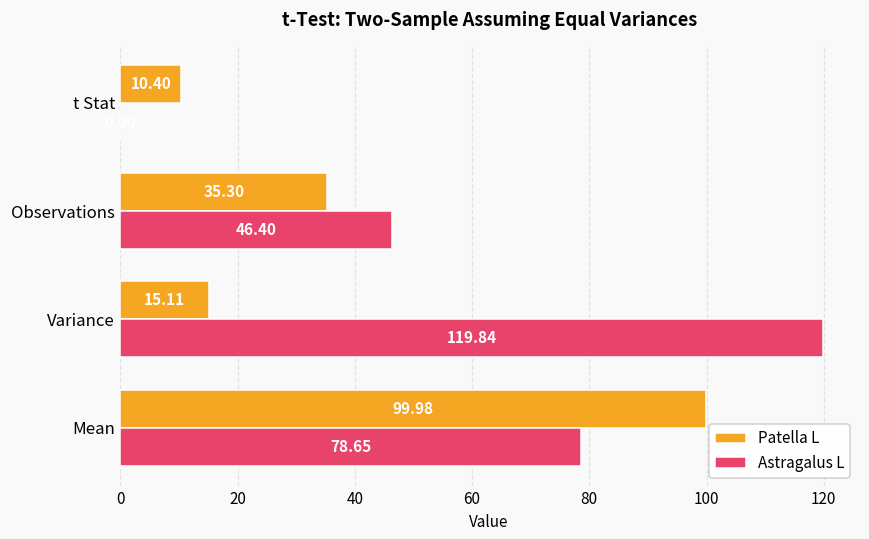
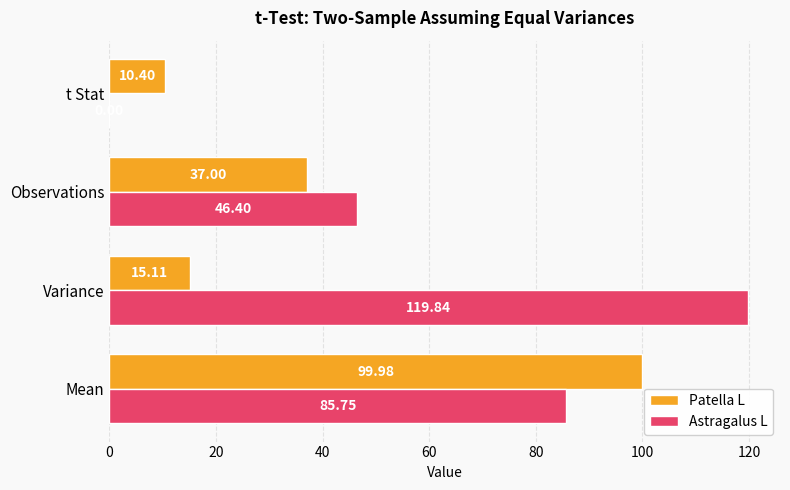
  {
    "Patella L": {
      "t Stat": 10.40,
-     "Observations": 35.30,
+     "Observations": 37.00,
      "Variance": 15.11,
      "Mean": 99.98
    },
    "Astragalus L": {
      "Observations": 46.40,
      "Variance": 119.84,
-     "Mean": 78.65
+     "Mean": 85.75
    }
  }
